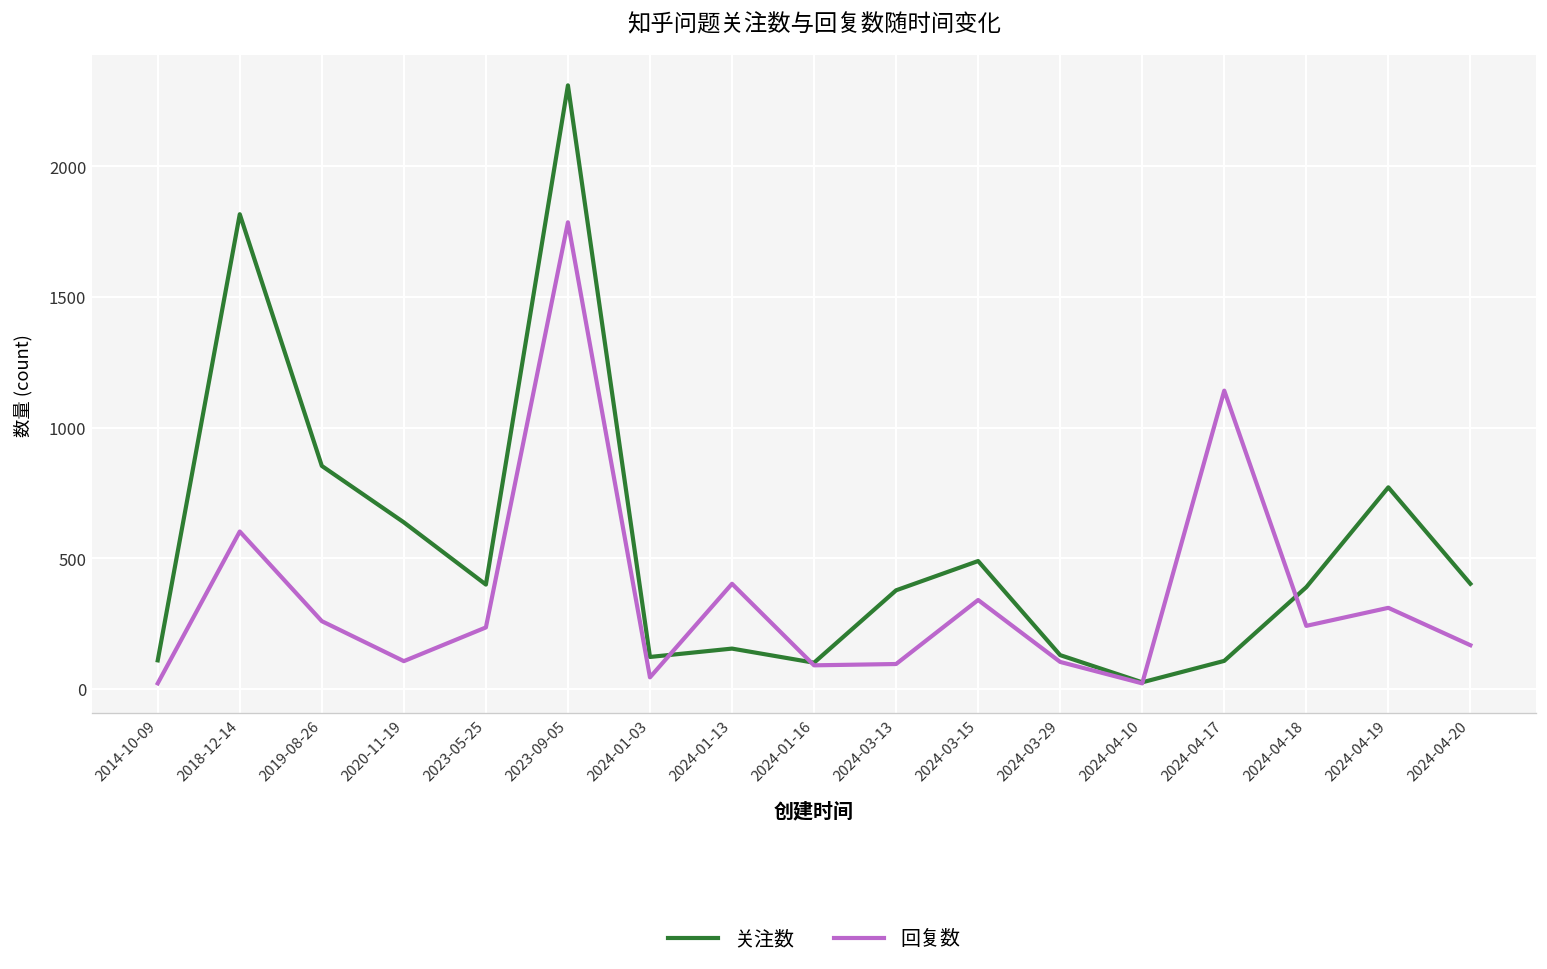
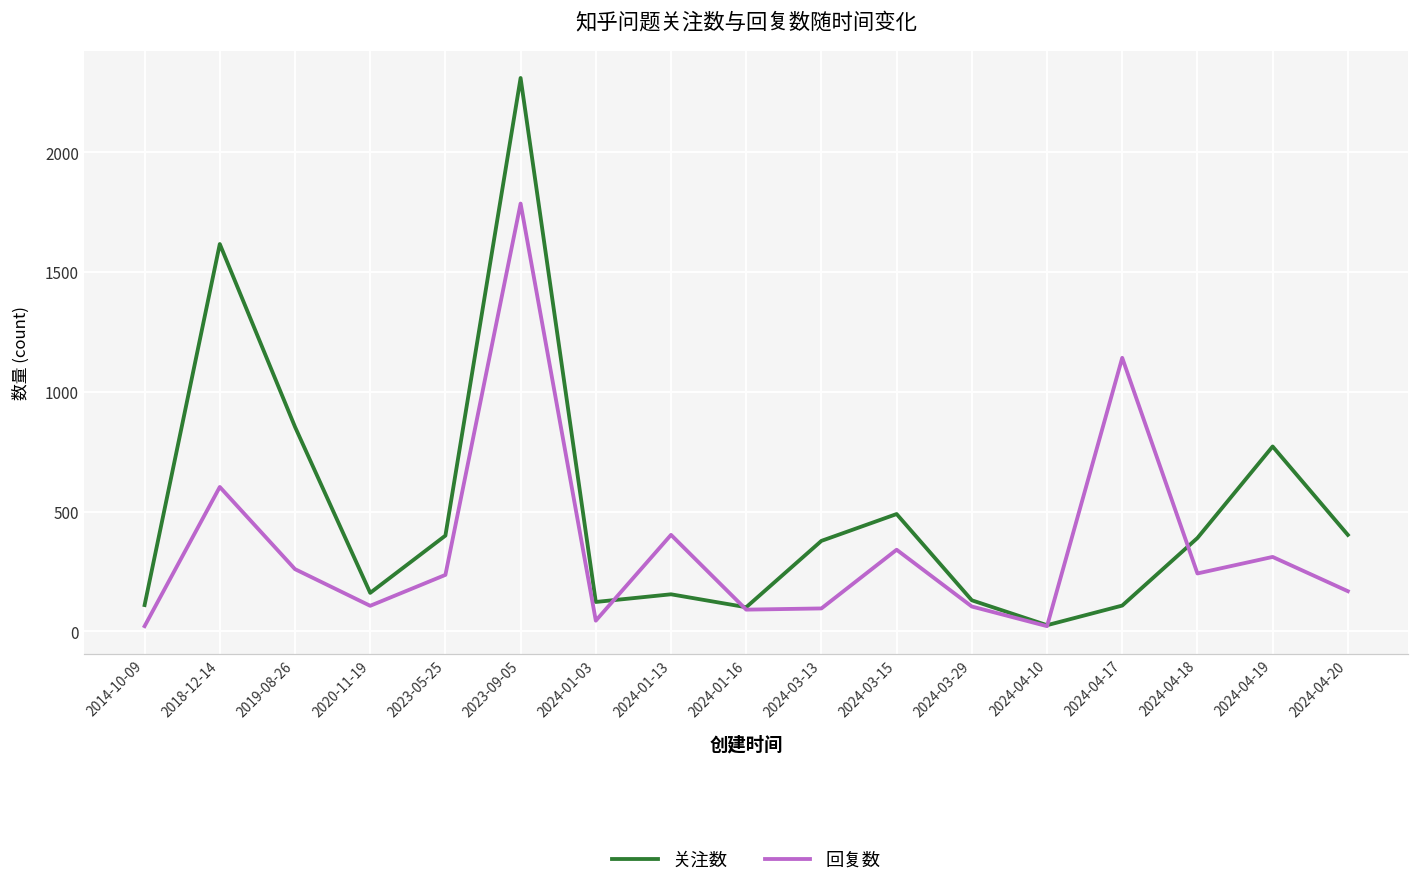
  {
    "关注数": {
      "2014-10-09": 110,
-     "2018-12-14": 1820,
+     "2018-12-14": 1620,
      "2019-08-26": 850,
-     "2020-11-19": 640,
+     "2020-11-19": 160,
      "2023-05-25": 400,
      "2023-09-05": 2310,
      "2024-01-03": 120,
      "2024-01-13": 160,
      "2024-03-13": 380,
      "2024-03-15": 490,
      "2024-03-29": 130,
      "2024-04-17": 110,
      "2024-04-18": 390,
      "2024-04-19": 770,
      "2024-04-20": 400
    },
    "回复数": {
      "2014-10-09": 20,
      "2018-12-14": 600,
      "2019-08-26": 260,
      "2020-11-19": 110,
      "2023-05-25": 240,
      "2023-09-05": 1790,
      "2024-01-03": 50,
      "2024-01-13": 400,
      "2024-03-13": 100,
      "2024-03-15": 340,
      "2024-03-29": 100,
      "2024-04-17": 1140,
      "2024-04-18": 240,
      "2024-04-19": 310,
      "2024-04-20": 170
    }
  }
